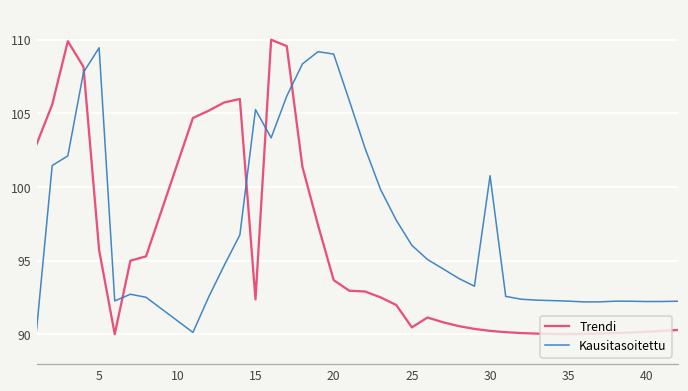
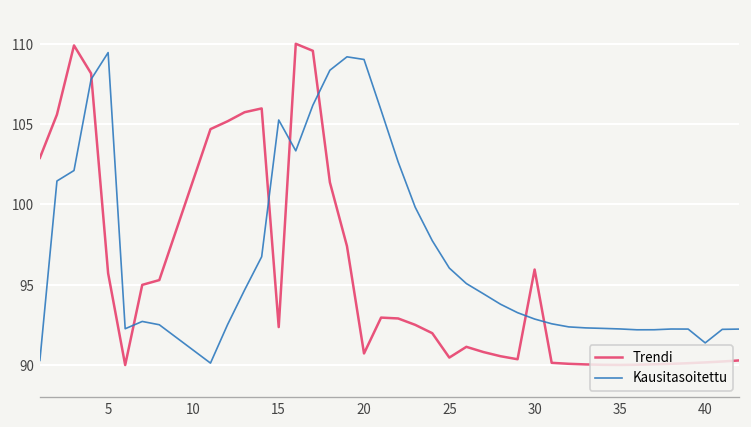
  {
    "Trendi": {
      "5": 95.7,
      "15": 92.4,
-     "20": 93.7,
+     "20": 90.7,
      "25": 90.5,
-     "30": 90.2
+     "30": 95.9
    },
    "Kausitasoitettu": {
      "5": 109.5,
      "15": 105.3,
      "20": 109.0,
      "25": 96.0,
-     "30": 100.8,
+     "30": 92.9,
      "35": 92.2,
-     "40": 92.2
+     "40": 91.4
    }
  }
